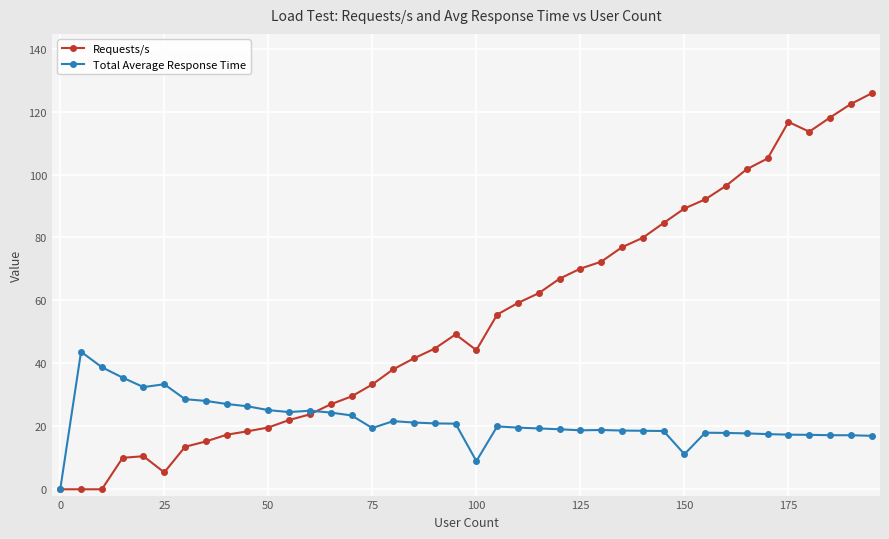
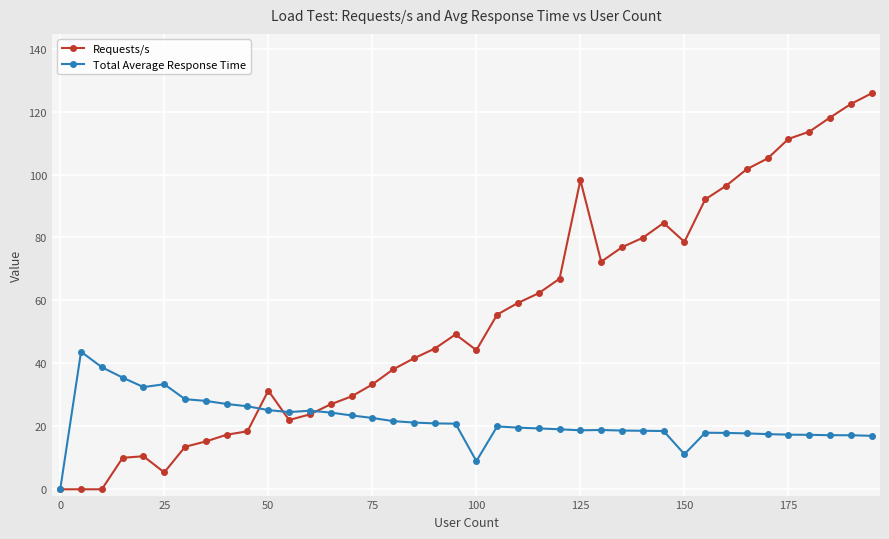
  {
    "Requests/s": {
      "25": 5,
-     "50": 20,
+     "50": 31,
      "75": 33,
      "100": 44,
-     "125": 70,
-     "150": 89,
-     "175": 117
+     "125": 98,
+     "150": 79,
+     "175": 111
    },
    "Total Average Response Time": {
      "25": 33,
      "50": 25,
-     "75": 19,
+     "75": 23,
      "100": 9,
      "125": 19,
      "150": 11,
      "175": 17
    }
  }
